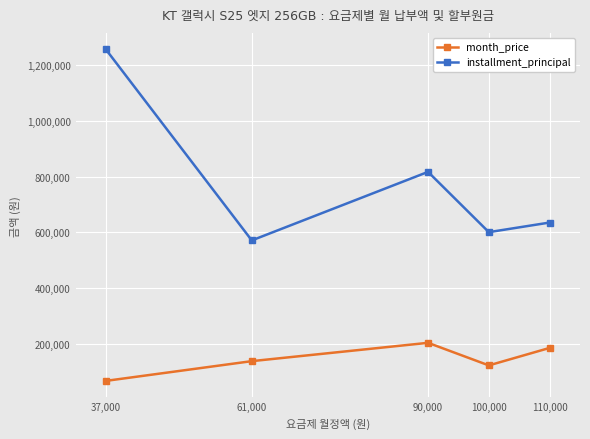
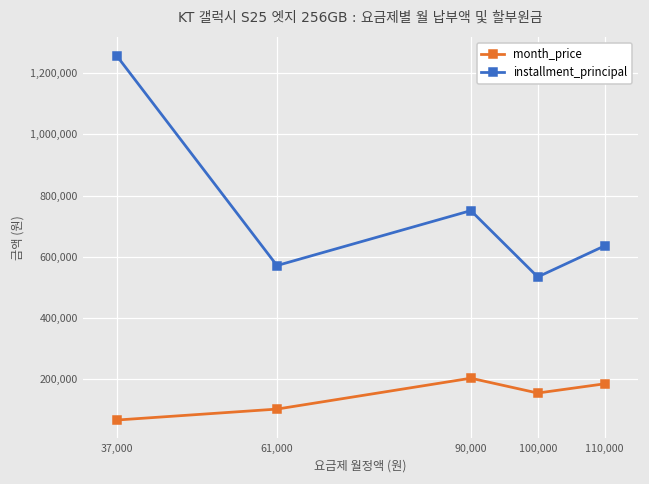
  {
    "month_price": {
      "37,000": "70,000",
-     "61,000": "140,000",
+     "61,000": "100,000",
      "90,000": "200,000",
-     "100,000": "120,000",
+     "100,000": "160,000",
      "110,000": "190,000"
    },
    "installment_principal": {
      "37,000": "1,260,000",
      "61,000": "570,000",
-     "90,000": "820,000",
-     "100,000": "600,000",
+     "90,000": "750,000",
+     "100,000": "530,000",
      "110,000": "640,000"
    }
  }
